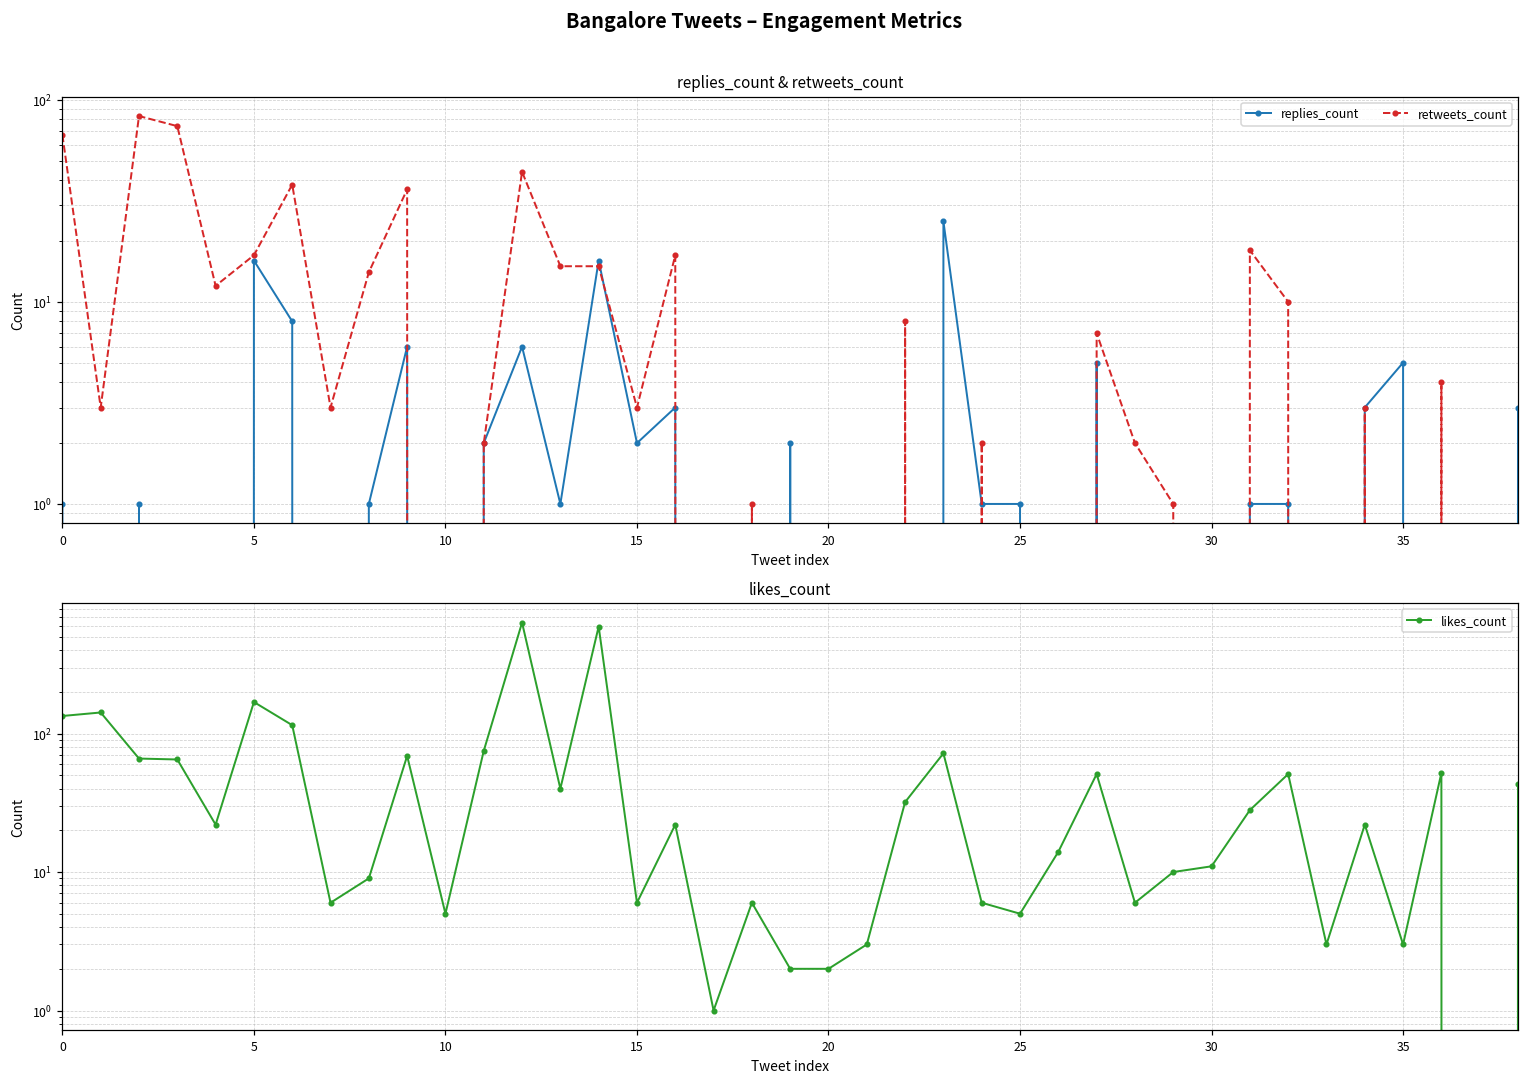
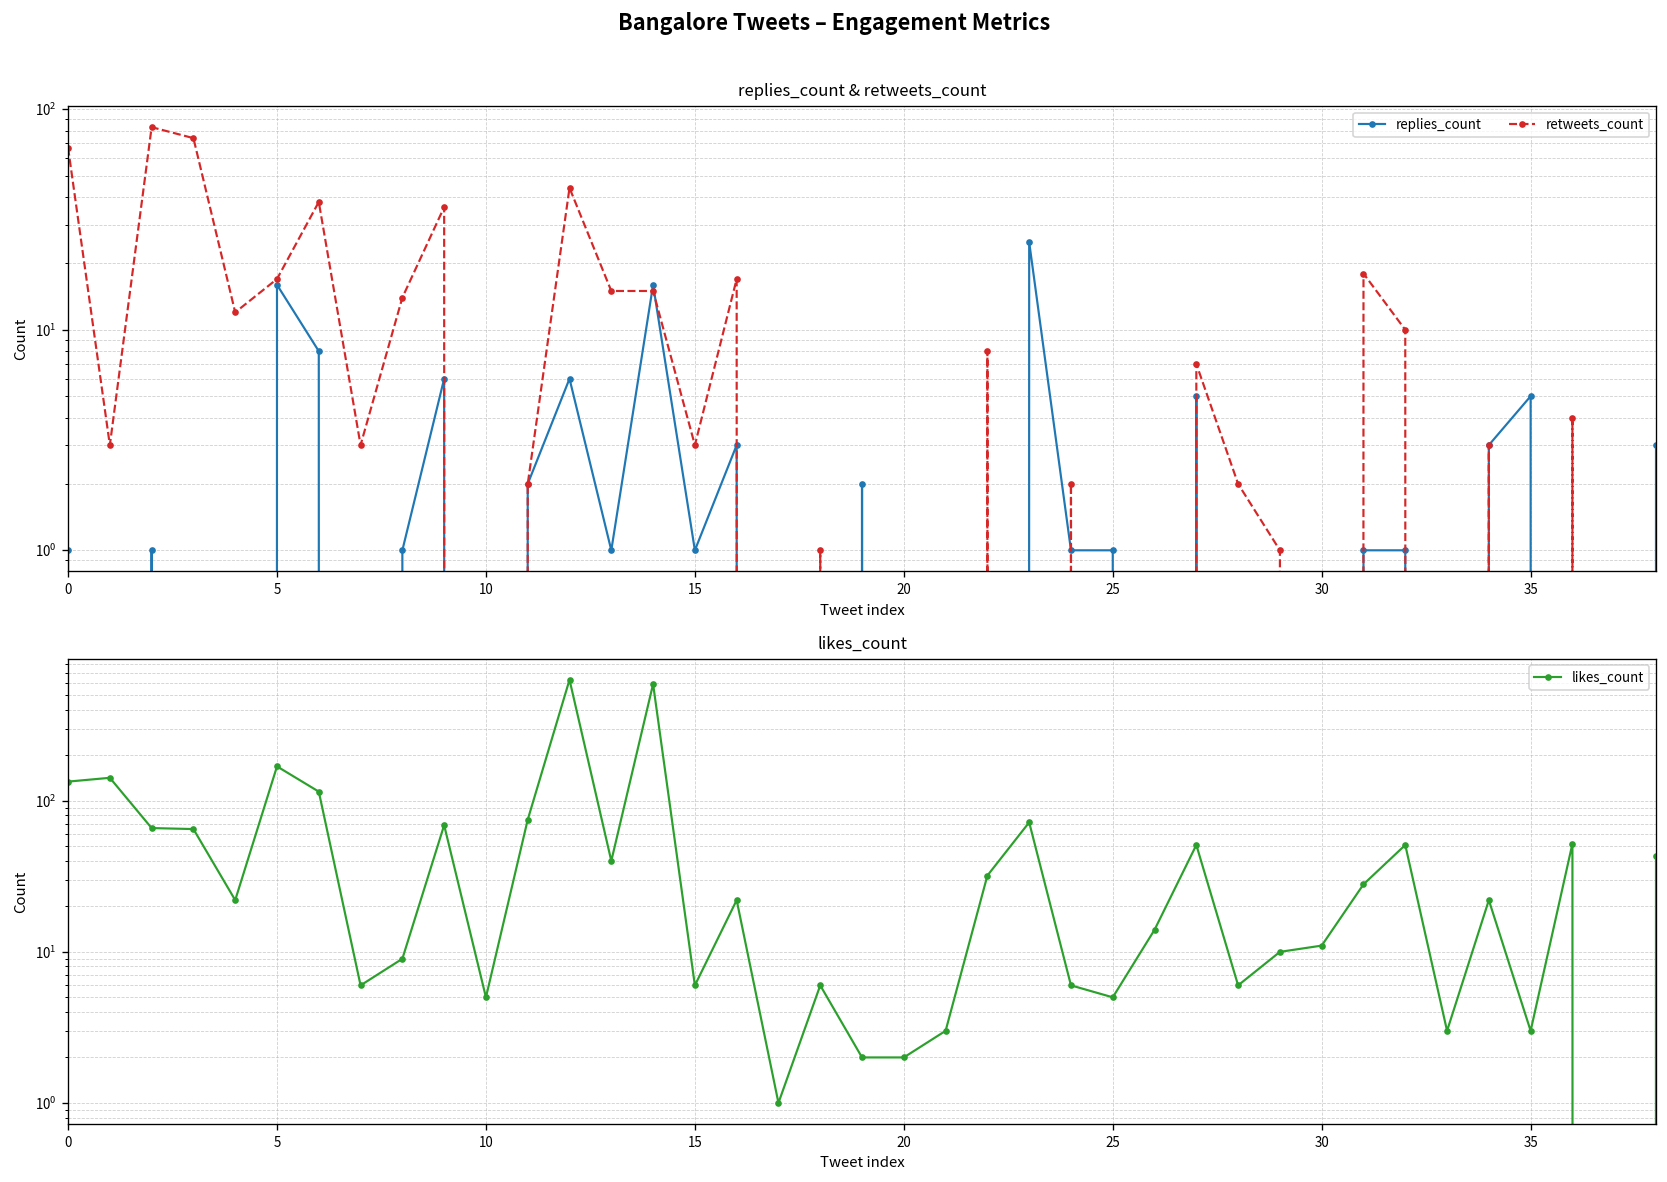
  {
    "replies_count & retweets_count": {
      "replies_count": {
        "0": 1,
        "5": 16,
-       "15": 2,
+       "15": 1,
        "25": 1,
        "35": 5
      },
      "retweets_count": {
        "0": 67,
        "5": 17,
        "15": 3
      }
    },
    "likes_count": {
      "0": 130,
      "5": 170,
      "10": 5.0,
      "15": 6,
      "20": 2.0,
      "25": 5.0,
      "30": 11,
      "35": 3.0
    }
  }
